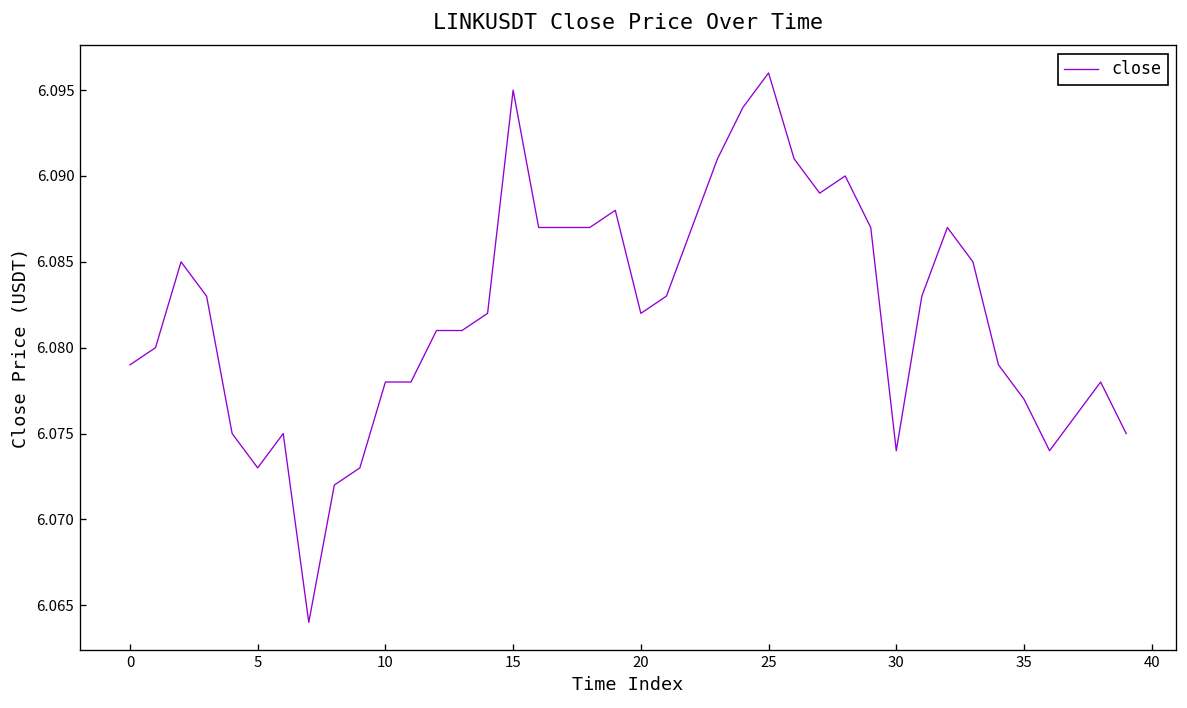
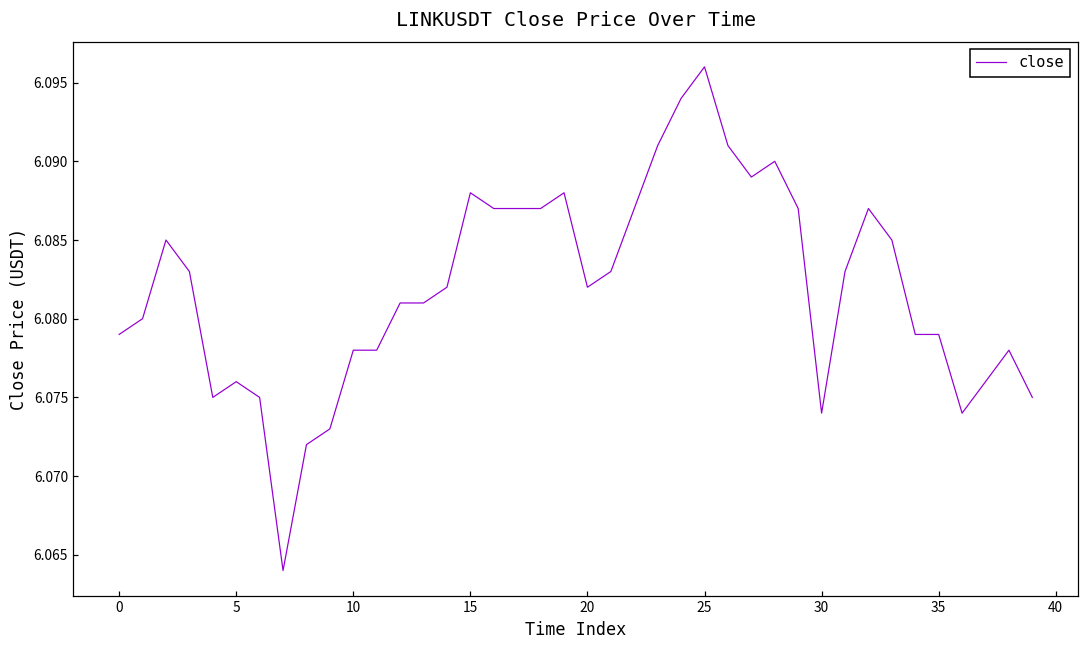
  {
    "0": 6.079,
-   "5": 6.073,
+   "5": 6.076,
    "10": 6.078,
-   "15": 6.095,
+   "15": 6.088,
    "20": 6.082,
    "25": 6.096,
    "30": 6.074,
-   "35": 6.077
+   "35": 6.079
  }
